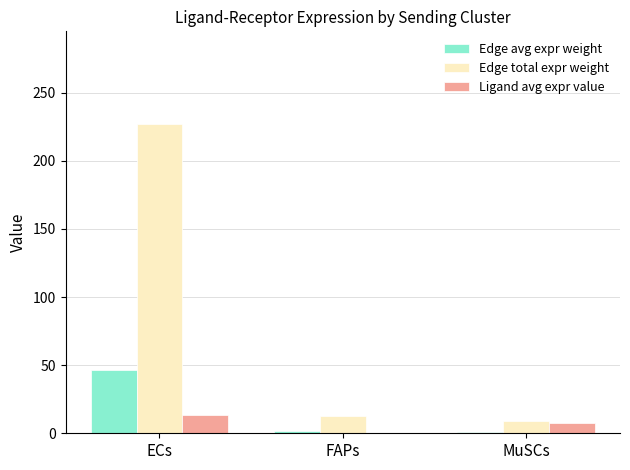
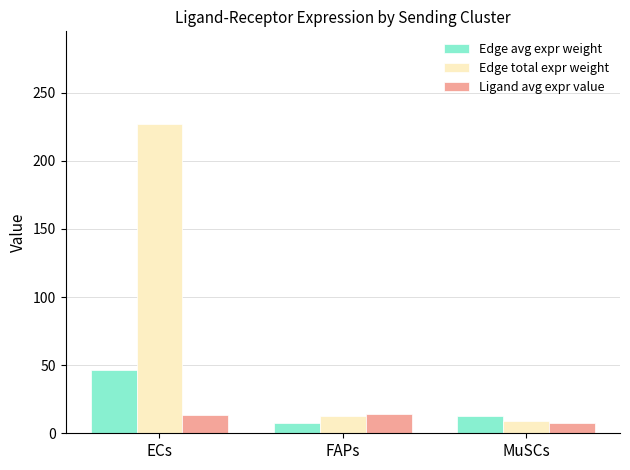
  {
    "Edge avg expr weight": {
      "ECs": 46,
-     "FAPs": 1,
-     "MuSCs": 1
+     "FAPs": 8,
+     "MuSCs": 13
    },
    "Edge total expr weight": {
      "ECs": 227,
      "FAPs": 13,
      "MuSCs": 9
    },
    "Ligand avg expr value": {
      "ECs": 13,
-     "FAPs": 0,
+     "FAPs": 14,
      "MuSCs": 8
    }
  }
